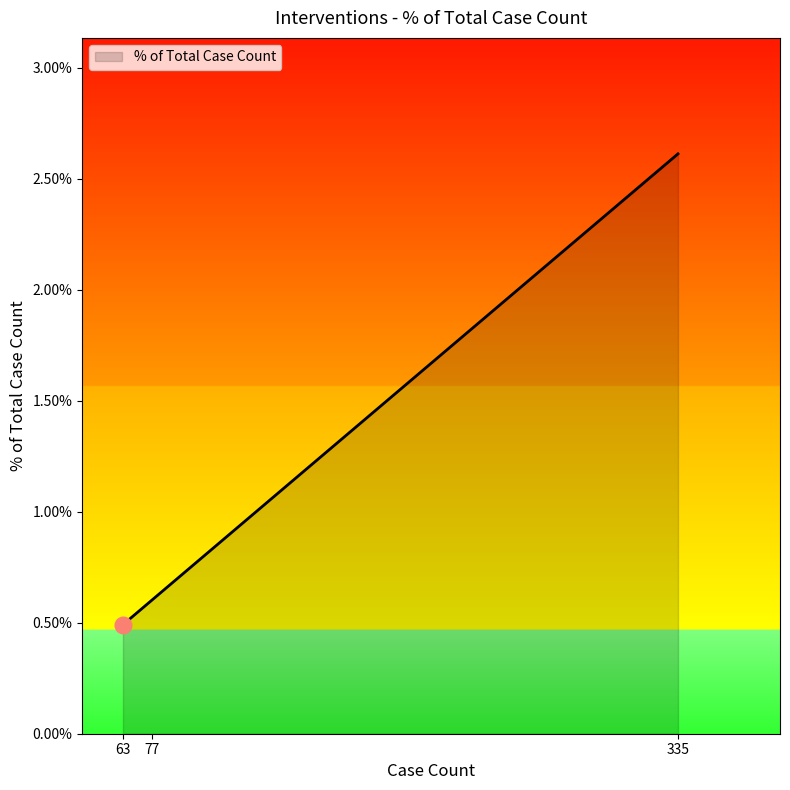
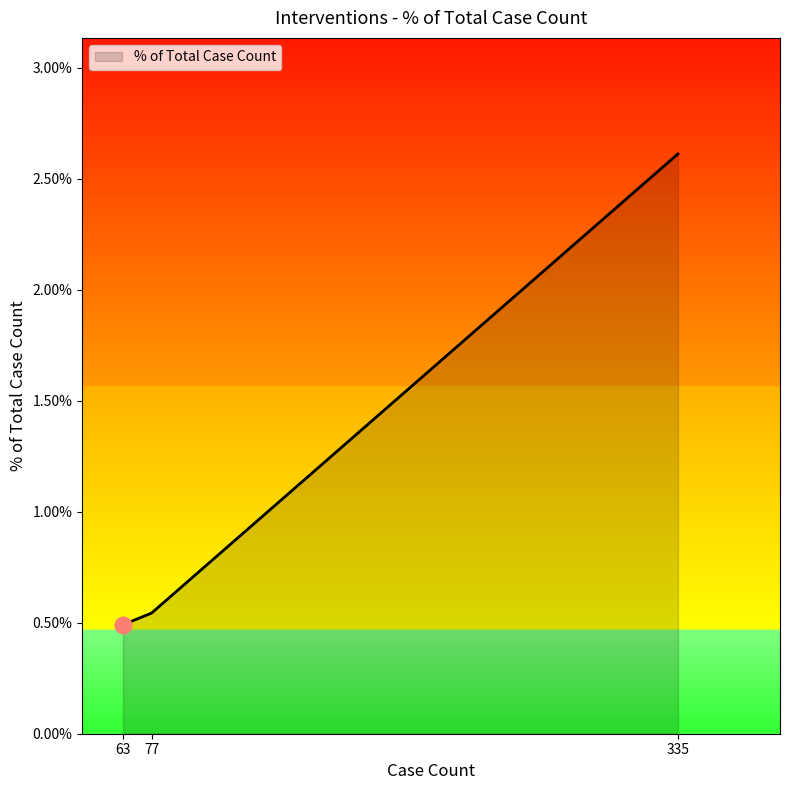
  {
    "% of Total Case Count": {
-     "77": "0.60%",
+     "77": "0.54%",
      "335": "2.61%"
    }
  }
